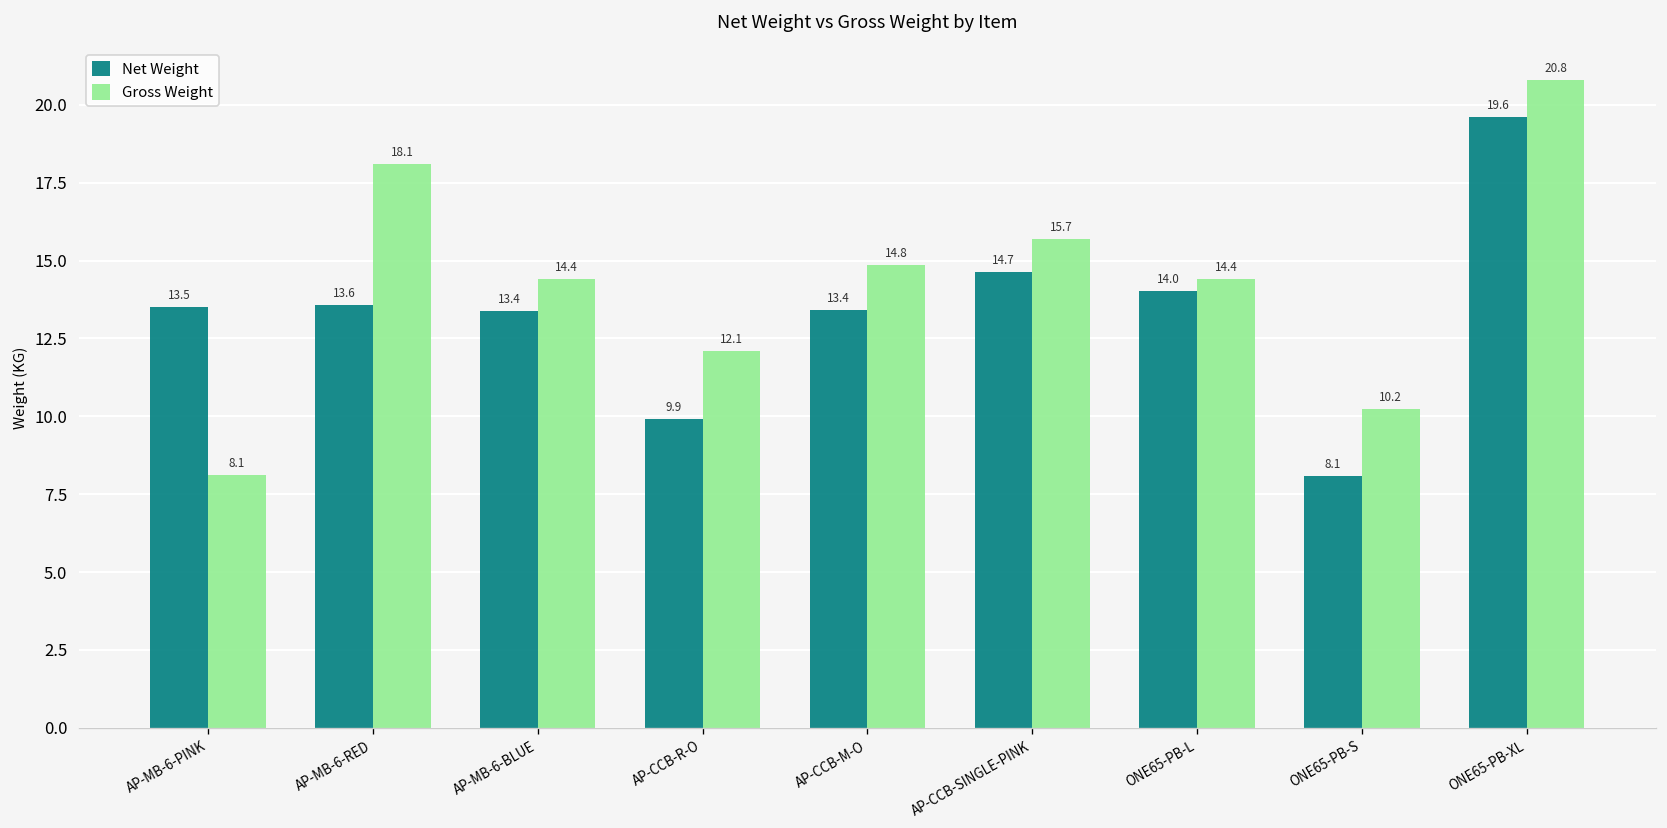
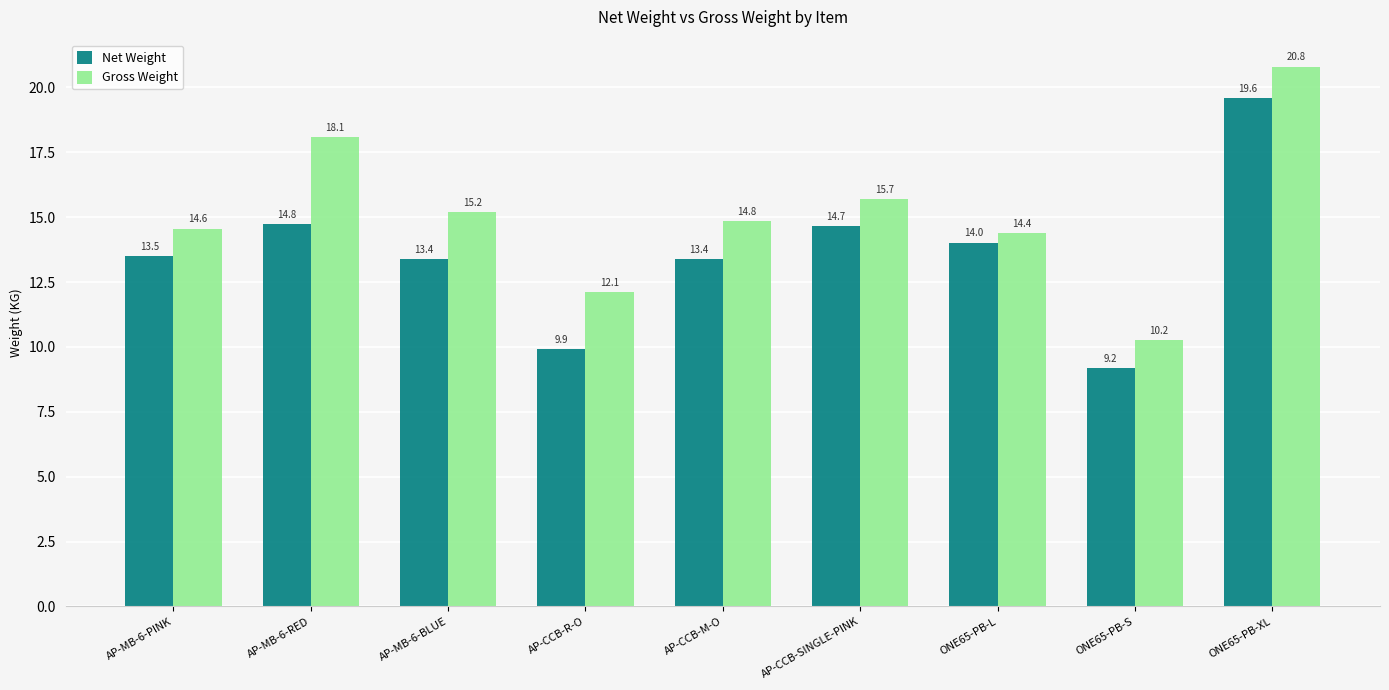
  {
    "Net Weight": {
      "AP-MB-6-PINK": 13.5,
-     "AP-MB-6-RED": 13.6,
+     "AP-MB-6-RED": 14.8,
      "AP-MB-6-BLUE": 13.4,
      "AP-CCB-R-O": 9.9,
      "AP-CCB-M-O": 13.4,
      "AP-CCB-SINGLE-PINK": 14.7,
      "ONE65-PB-L": 14.0,
-     "ONE65-PB-S": 8.1,
+     "ONE65-PB-S": 9.2,
      "ONE65-PB-XL": 19.6
    },
    "Gross Weight": {
-     "AP-MB-6-PINK": 8.1,
+     "AP-MB-6-PINK": 14.6,
      "AP-MB-6-RED": 18.1,
-     "AP-MB-6-BLUE": 14.4,
+     "AP-MB-6-BLUE": 15.2,
      "AP-CCB-R-O": 12.1,
      "AP-CCB-M-O": 14.8,
      "AP-CCB-SINGLE-PINK": 15.7,
      "ONE65-PB-L": 14.4,
      "ONE65-PB-S": 10.2,
      "ONE65-PB-XL": 20.8
    }
  }
